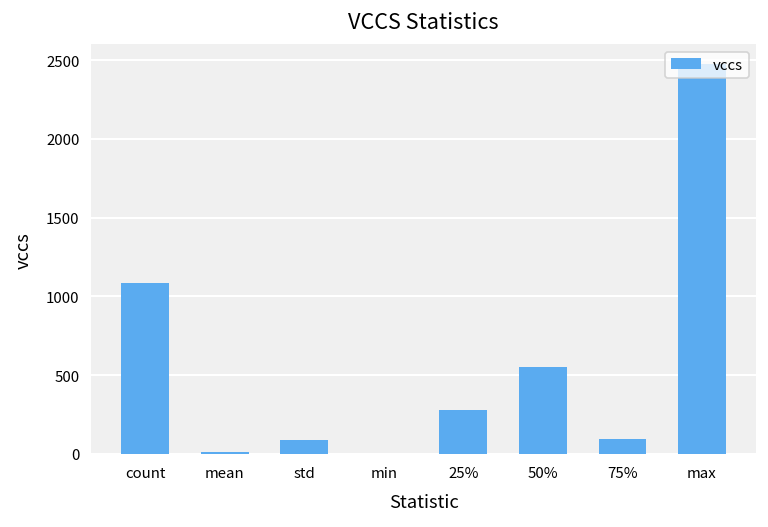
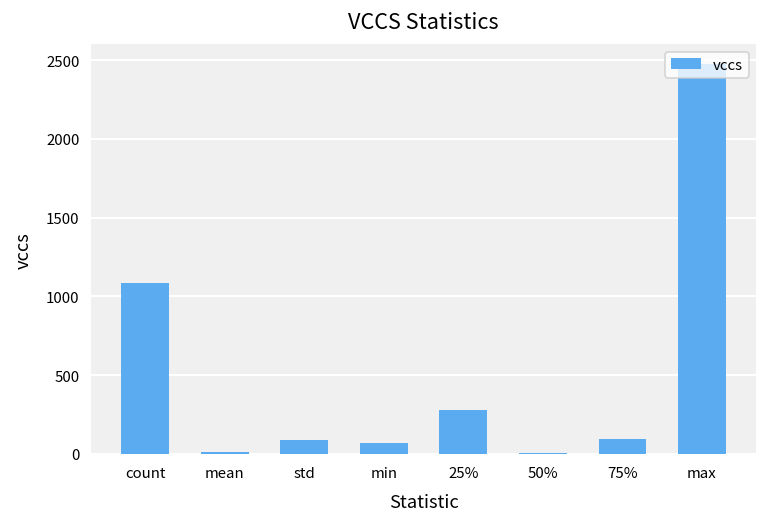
  {
    "count": 1090,
    "std": 90,
-   "min": 0,
+   "min": 70,
    "25%": 280,
-   "50%": 550,
+   "50%": 0,
    "75%": 90
  }
